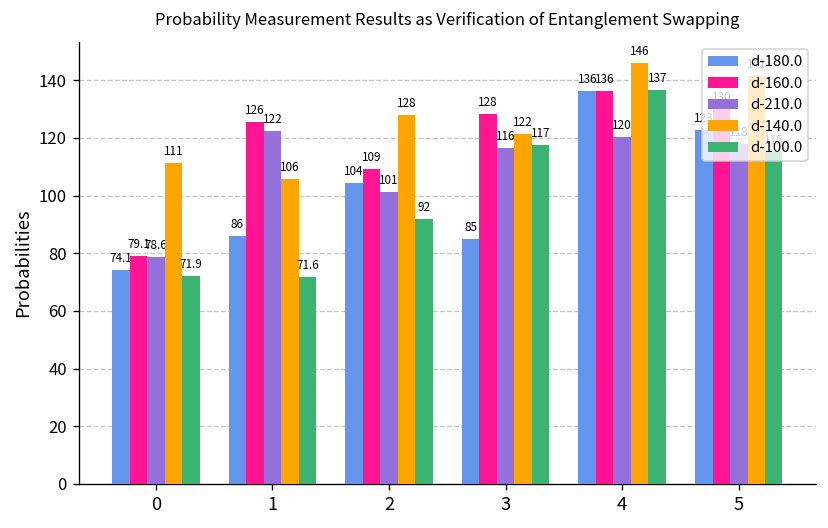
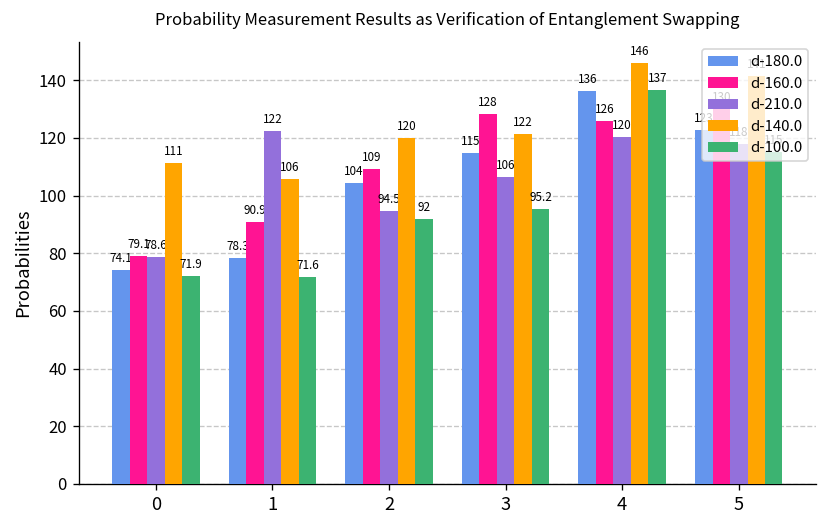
  {
    "d-180.0": {
      "0": 74.1,
-     "1": 86,
+     "1": 78.3,
      "2": 104,
-     "3": 85,
+     "3": 115,
      "4": 136
    },
    "d-160.0": {
-     "1": 126,
+     "1": 90.9,
      "2": 109,
      "3": 128,
-     "4": 136
+     "4": 126
    },
    "d-210.0": {
      "1": 122,
-     "2": 101,
-     "3": 116,
+     "2": 94.5,
+     "3": 106,
      "4": 120
    },
    "d-140.0": {
      "0": 111,
      "1": 106,
-     "2": 128,
+     "2": 120,
      "3": 122,
      "4": 146
    },
    "d-100.0": {
      "0": 71.9,
      "1": 71.6,
      "2": 92,
-     "3": 117,
+     "3": 95.2,
      "4": 137
    }
  }
